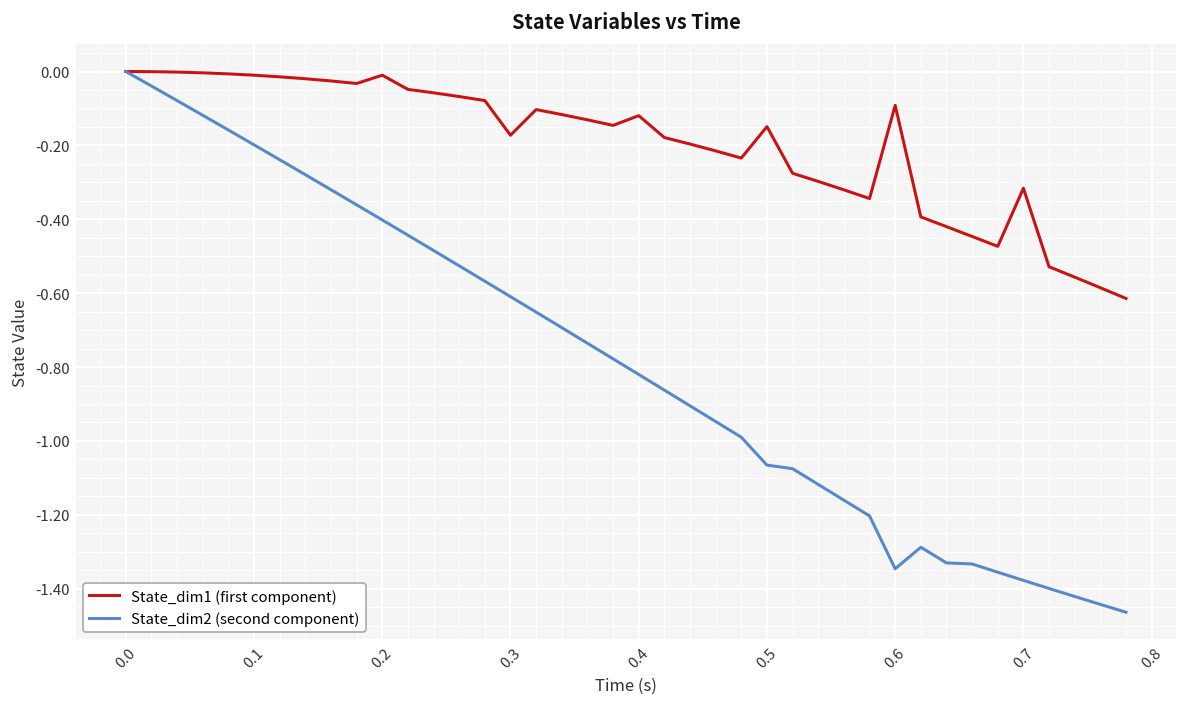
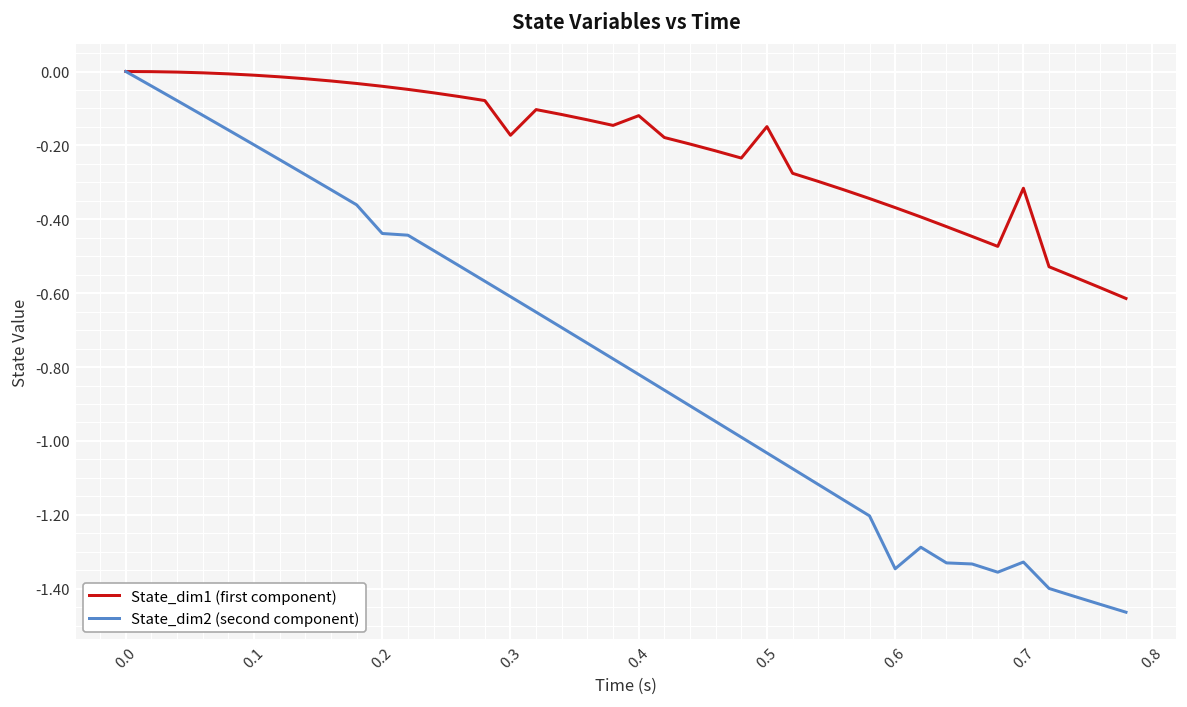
  {
    "State_dim1 (first component)": {
      "0.1": -0.01,
-     "0.2": -0.01,
+     "0.2": -0.04,
      "0.3": -0.17,
      "0.4": -0.12,
      "0.5": -0.15,
-     "0.6": -0.09,
+     "0.6": -0.37,
      "0.7": -0.32
    },
    "State_dim2 (second component)": {
      "0.1": -0.20,
-     "0.2": -0.40,
+     "0.2": -0.44,
      "0.3": -0.61,
      "0.4": -0.82,
-     "0.5": -1.07,
+     "0.5": -1.03,
      "0.6": -1.35,
-     "0.7": -1.38
+     "0.7": -1.33
    }
  }
